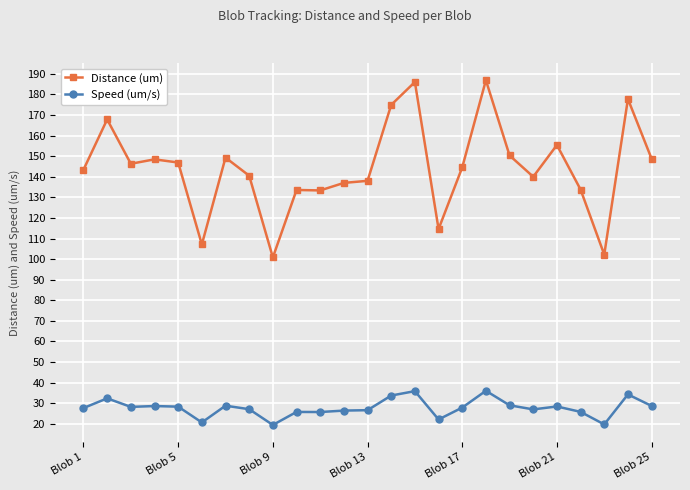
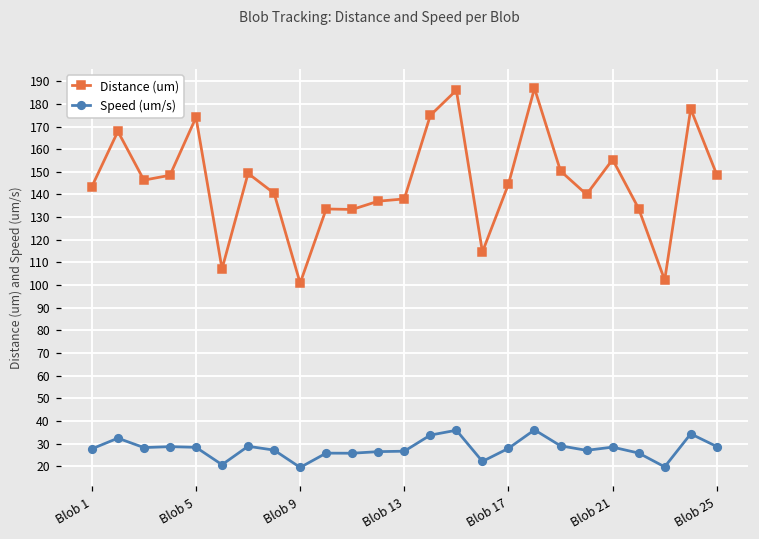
  {
    "Distance (um)": {
      "Blob 1": 143,
-     "Blob 5": 147,
+     "Blob 5": 174,
      "Blob 9": 101,
      "Blob 13": 138,
      "Blob 17": 145,
      "Blob 21": 155,
      "Blob 25": 149
    },
    "Speed (um/s)": {
      "Blob 1": 28,
      "Blob 5": 28,
      "Blob 9": 19,
      "Blob 13": 27,
      "Blob 17": 28,
      "Blob 21": 28,
      "Blob 25": 29
    }
  }
